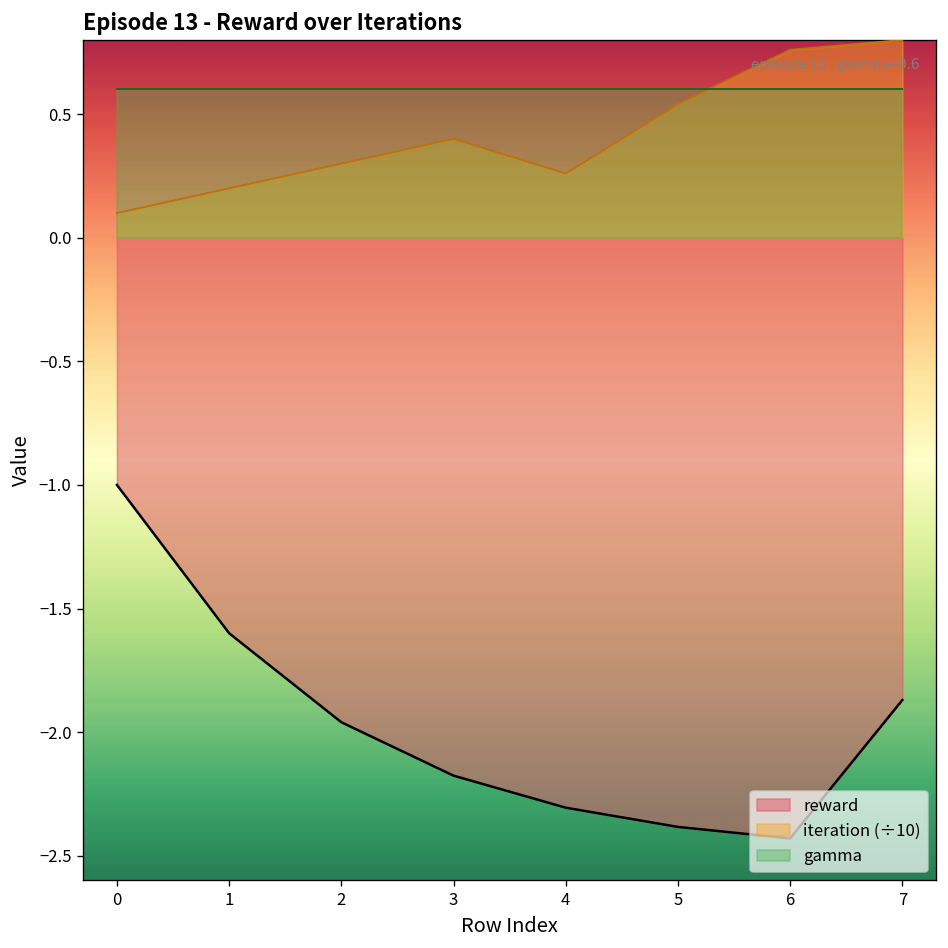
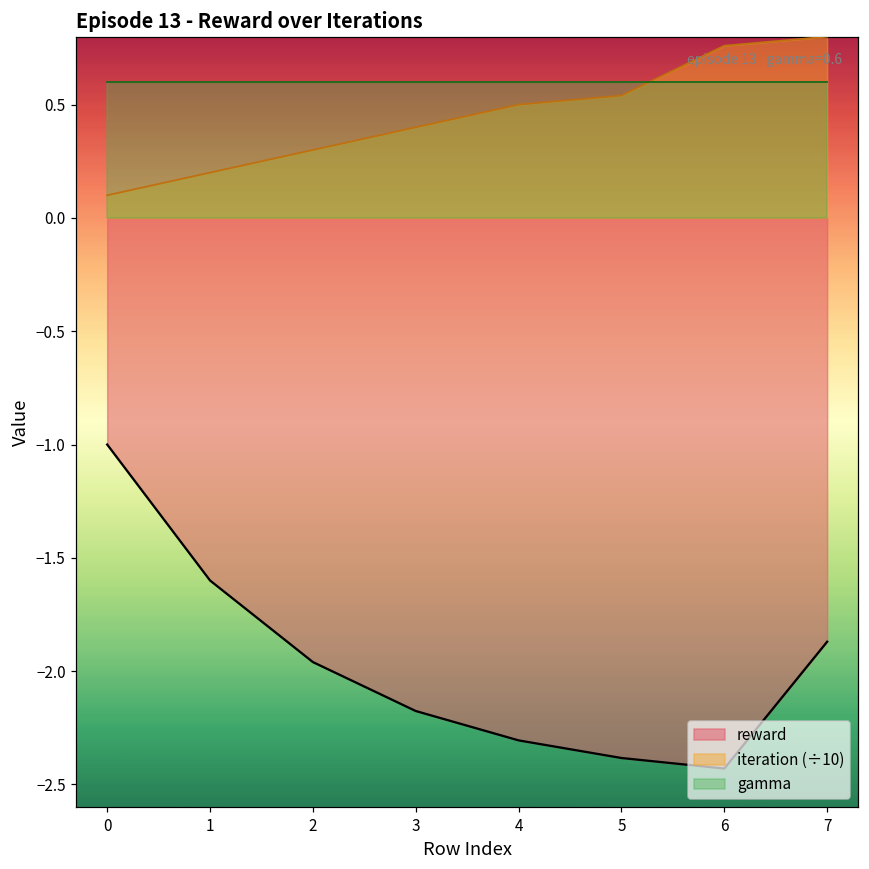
  {
    "iteration (÷10)": {
      "0": 0.10,
      "1": 0.20,
      "2": 0.30,
      "3": 0.40,
-     "4": 0.26,
+     "4": 0.50,
      "5": 0.54,
      "7": 0.80
    },
    "gamma": {
      "6": 0.6,
      "7": 0.6
    }
  }
